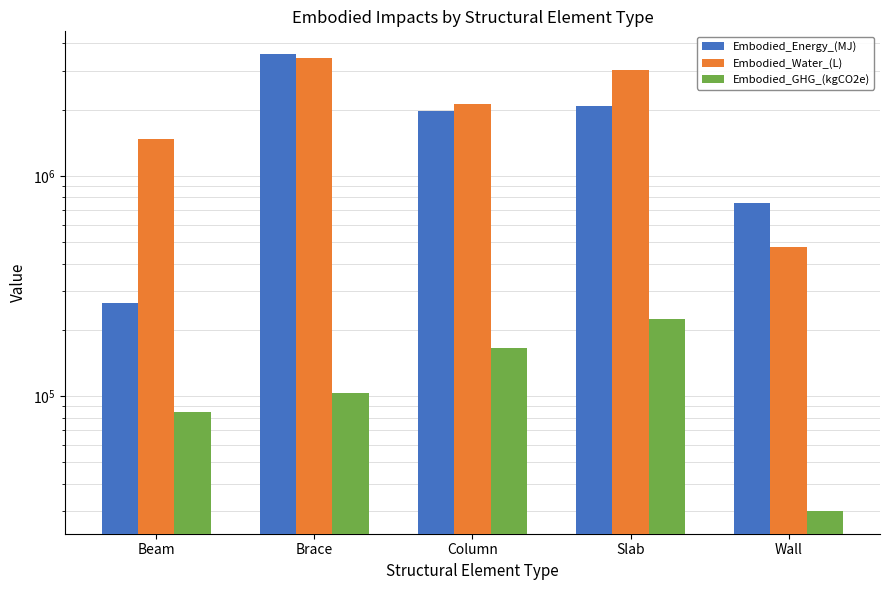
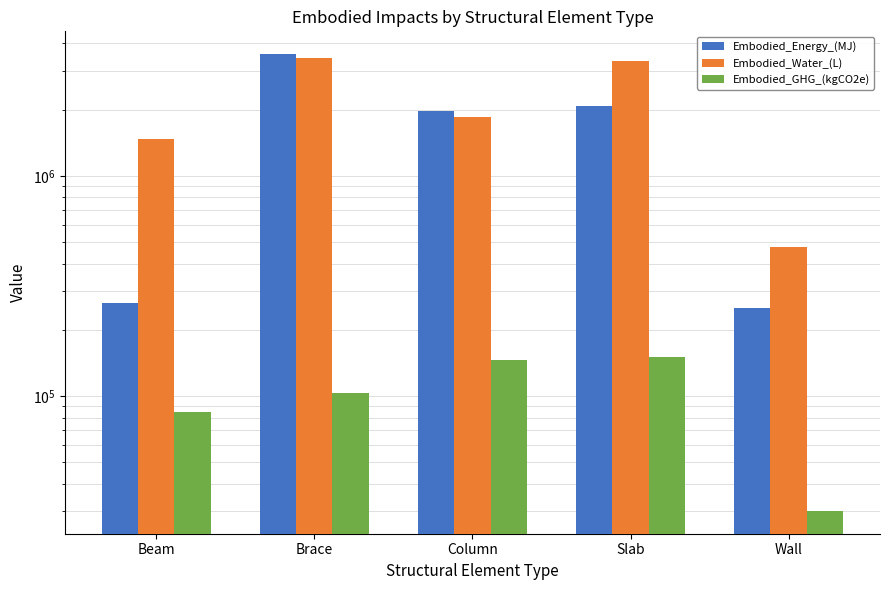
  {
    "Embodied_Energy_(MJ)": {
      "Beam": 260000,
      "Brace": 3600000,
      "Column": 2000000,
      "Slab": 2100000,
-     "Wall": 760000
+     "Wall": 250000
    },
    "Embodied_Water_(L)": {
      "Beam": 1500000,
      "Brace": 3400000,
-     "Column": 2100000,
-     "Slab": 3000000,
+     "Column": 1800000,
+     "Slab": 3300000,
      "Wall": 480000
    },
    "Embodied_GHG_(kgCO2e)": {
      "Beam": 84000,
      "Brace": 100000,
-     "Column": 170000,
-     "Slab": 220000,
+     "Column": 150000,
+     "Slab": 150000,
      "Wall": 30000
    }
  }
